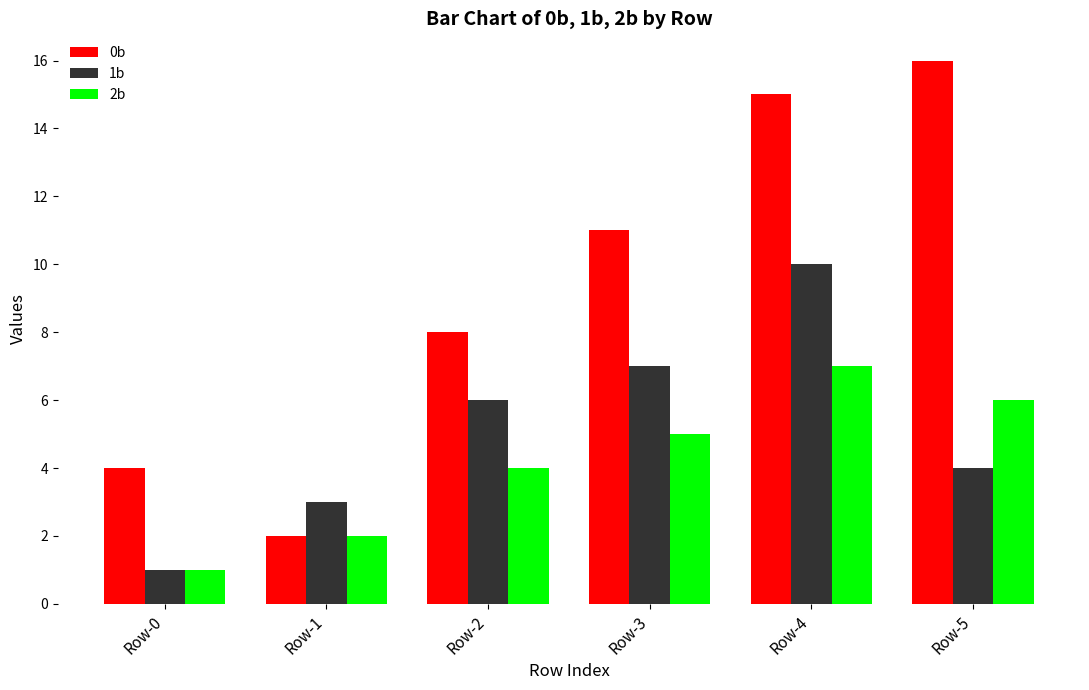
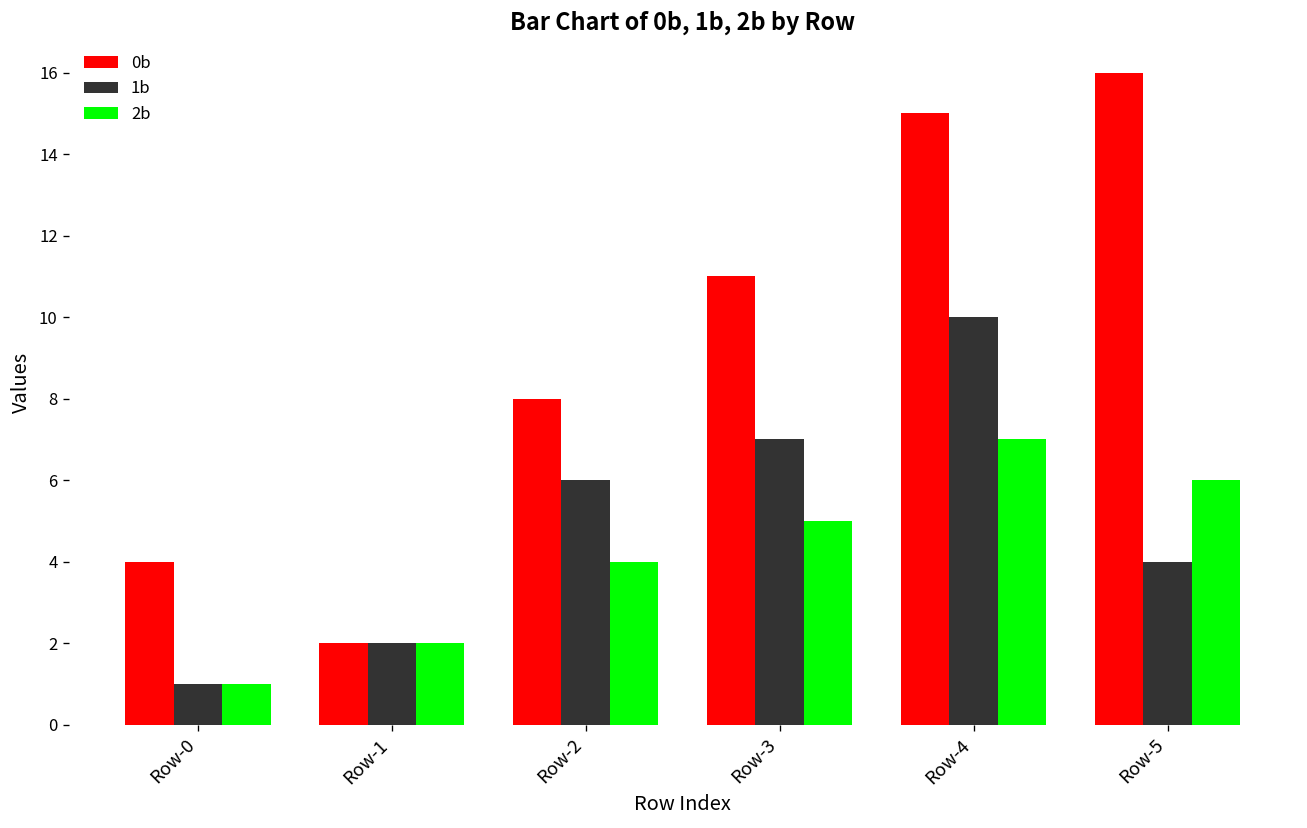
  {
    "0b": {
      "Row-0": 4,
      "Row-1": 2,
      "Row-2": 8,
      "Row-3": 11,
      "Row-4": 15,
      "Row-5": 16
    },
    "1b": {
      "Row-0": 1,
-     "Row-1": 3,
+     "Row-1": 2,
      "Row-2": 6,
      "Row-3": 7,
      "Row-4": 10,
      "Row-5": 4
    },
    "2b": {
      "Row-0": 1,
      "Row-1": 2,
      "Row-2": 4,
      "Row-3": 5,
      "Row-4": 7,
      "Row-5": 6
    }
  }
